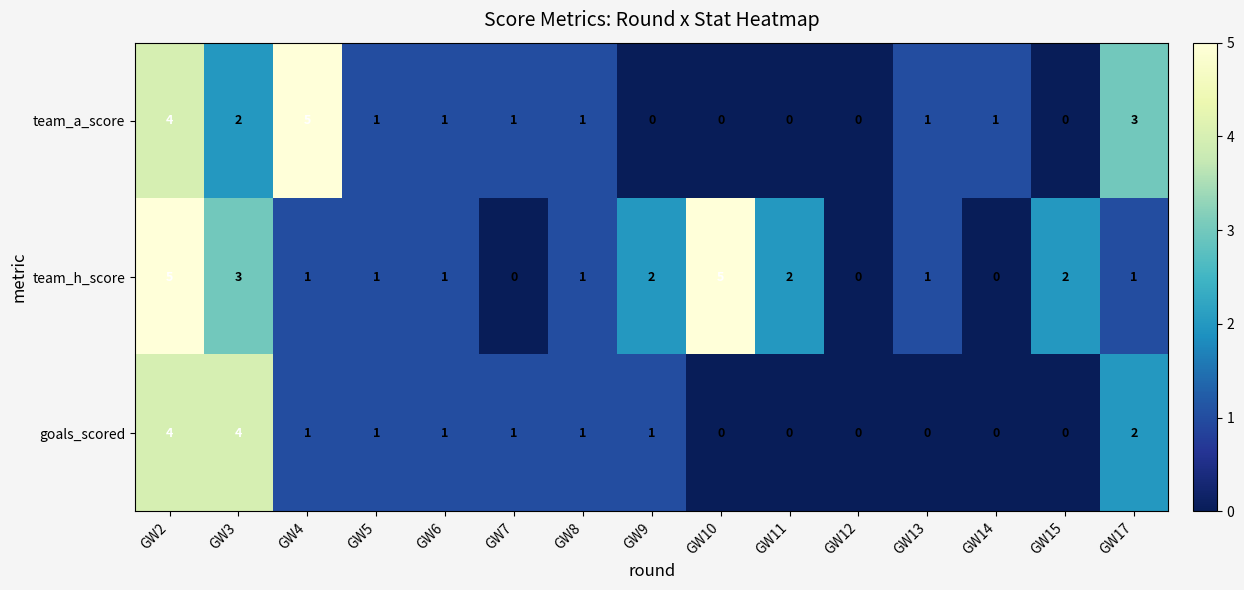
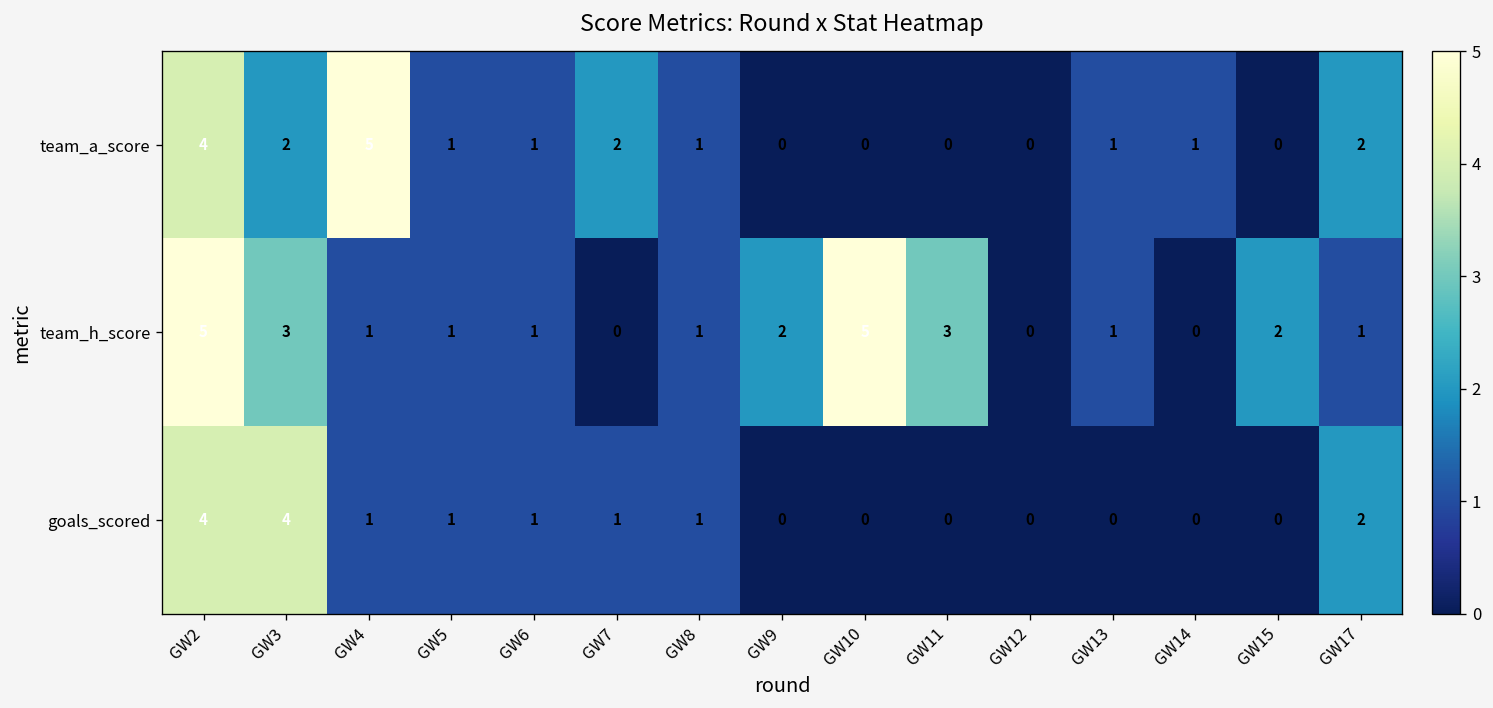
  {
    "team_a_score": {
      "GW2": 4,
      "GW3": 2,
      "GW5": 1,
      "GW6": 1,
-     "GW7": 1,
+     "GW7": 2,
      "GW8": 1,
      "GW9": 0,
      "GW10": 0,
      "GW11": 0,
      "GW12": 0,
      "GW13": 1,
      "GW14": 1,
      "GW15": 0,
-     "GW17": 3
+     "GW17": 2
    },
    "team_h_score": {
      "GW3": 3,
      "GW4": 1,
      "GW5": 1,
      "GW6": 1,
      "GW7": 0,
      "GW8": 1,
      "GW9": 2,
-     "GW11": 2,
+     "GW11": 3,
      "GW12": 0,
      "GW13": 1,
      "GW14": 0,
      "GW15": 2,
      "GW17": 1
    },
    "goals_scored": {
      "GW2": 4,
      "GW3": 4,
      "GW4": 1,
      "GW5": 1,
      "GW6": 1,
      "GW7": 1,
      "GW8": 1,
-     "GW9": 1,
+     "GW9": 0,
      "GW10": 0,
      "GW11": 0,
      "GW12": 0,
      "GW13": 0,
      "GW14": 0,
      "GW15": 0,
      "GW17": 2
    }
  }
